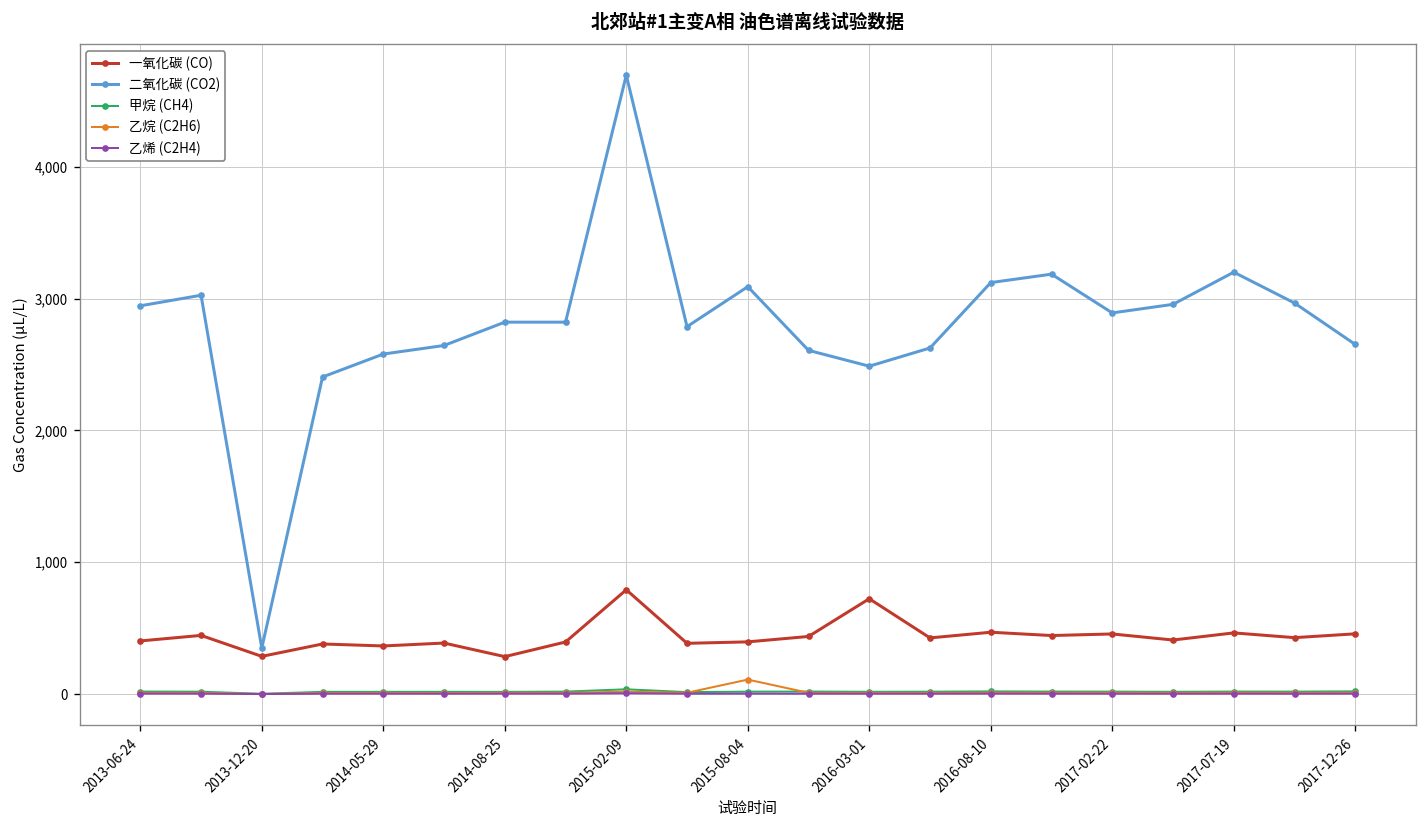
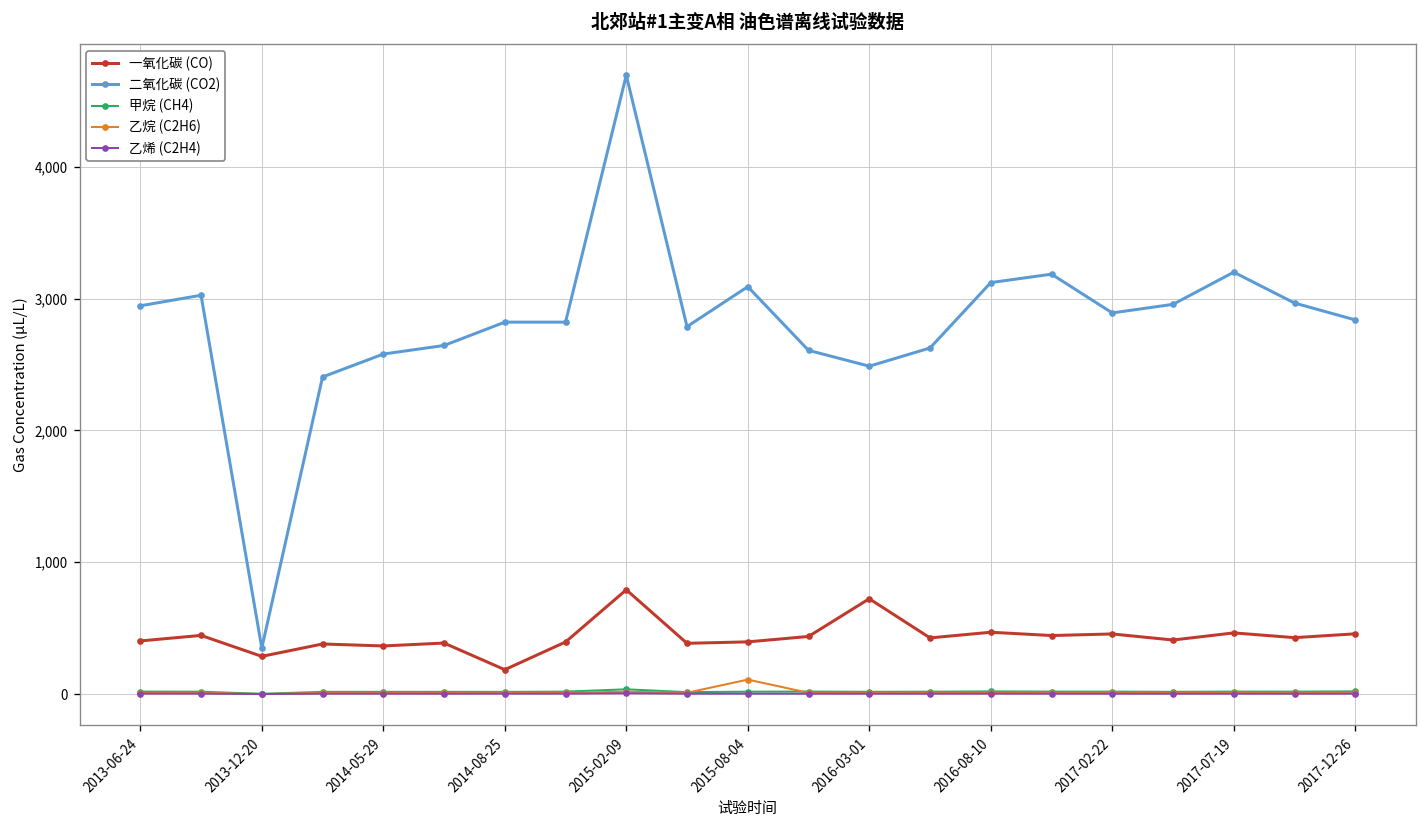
  {
    "一氧化碳 (CO)": {
      "2013-06-24": "400",
      "2013-12-20": "290",
      "2014-05-29": "370",
-     "2014-08-25": "280",
+     "2014-08-25": "190",
      "2015-02-09": "790",
      "2015-08-04": "400",
      "2016-03-01": "720",
      "2016-08-10": "470",
      "2017-02-22": "460",
      "2017-07-19": "460",
      "2017-12-26": "460"
    },
    "二氧化碳 (CO2)": {
      "2013-06-24": "2,950",
      "2013-12-20": "350",
      "2014-05-29": "2,580",
      "2014-08-25": "2,820",
      "2015-02-09": "4,690",
      "2015-08-04": "3,090",
      "2016-03-01": "2,490",
      "2016-08-10": "3,120",
      "2017-02-22": "2,890",
      "2017-07-19": "3,200",
-     "2017-12-26": "2,650"
+     "2017-12-26": "2,840"
    },
    "乙烷 (C2H6)": {
      "2015-08-04": "110"
    }
  }
